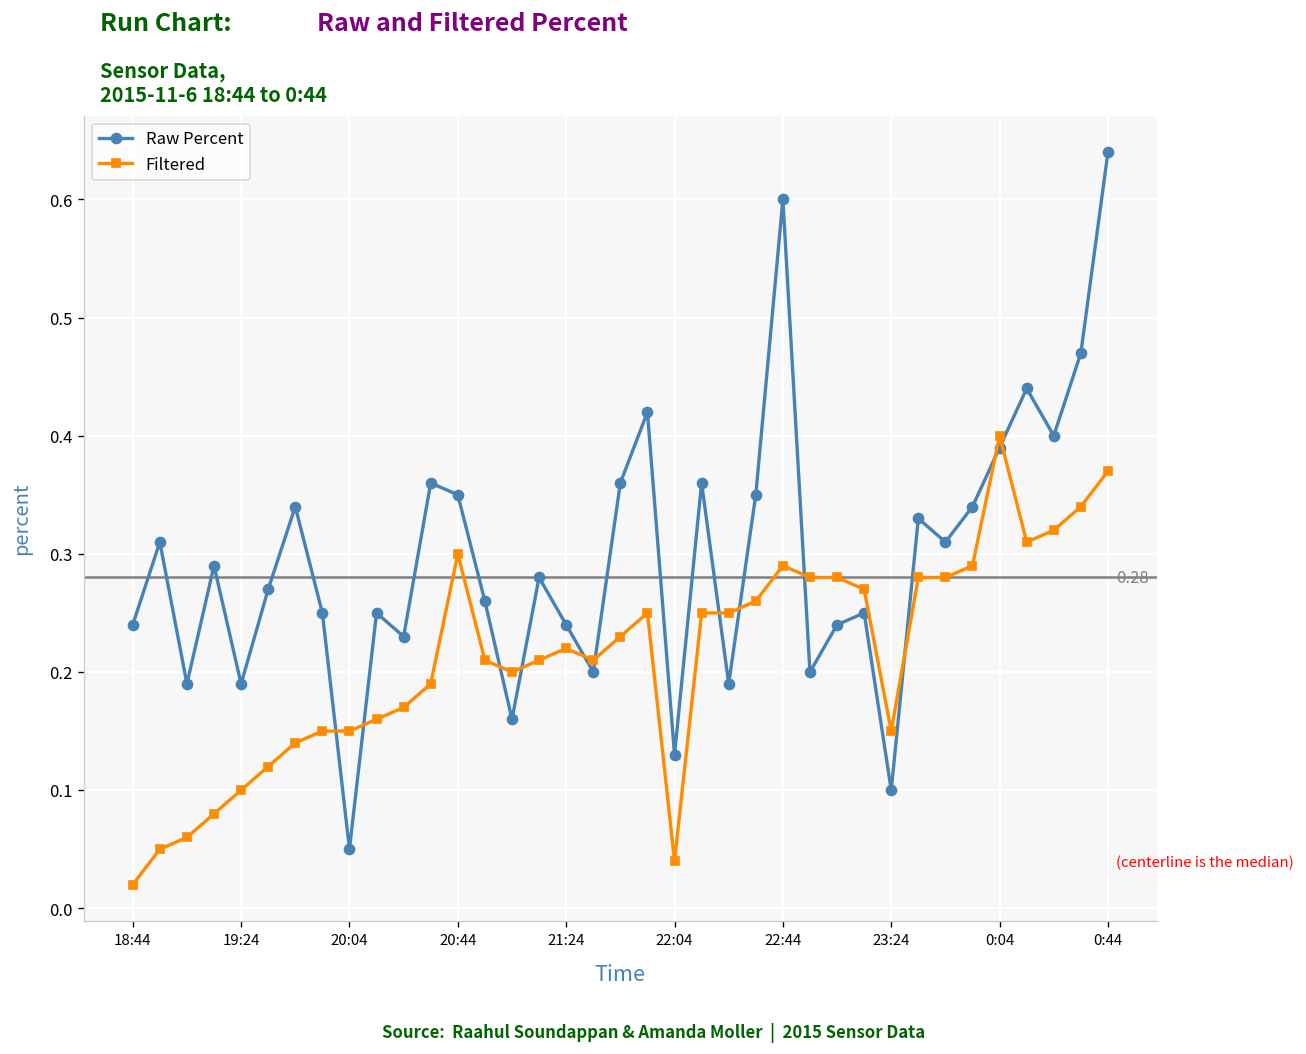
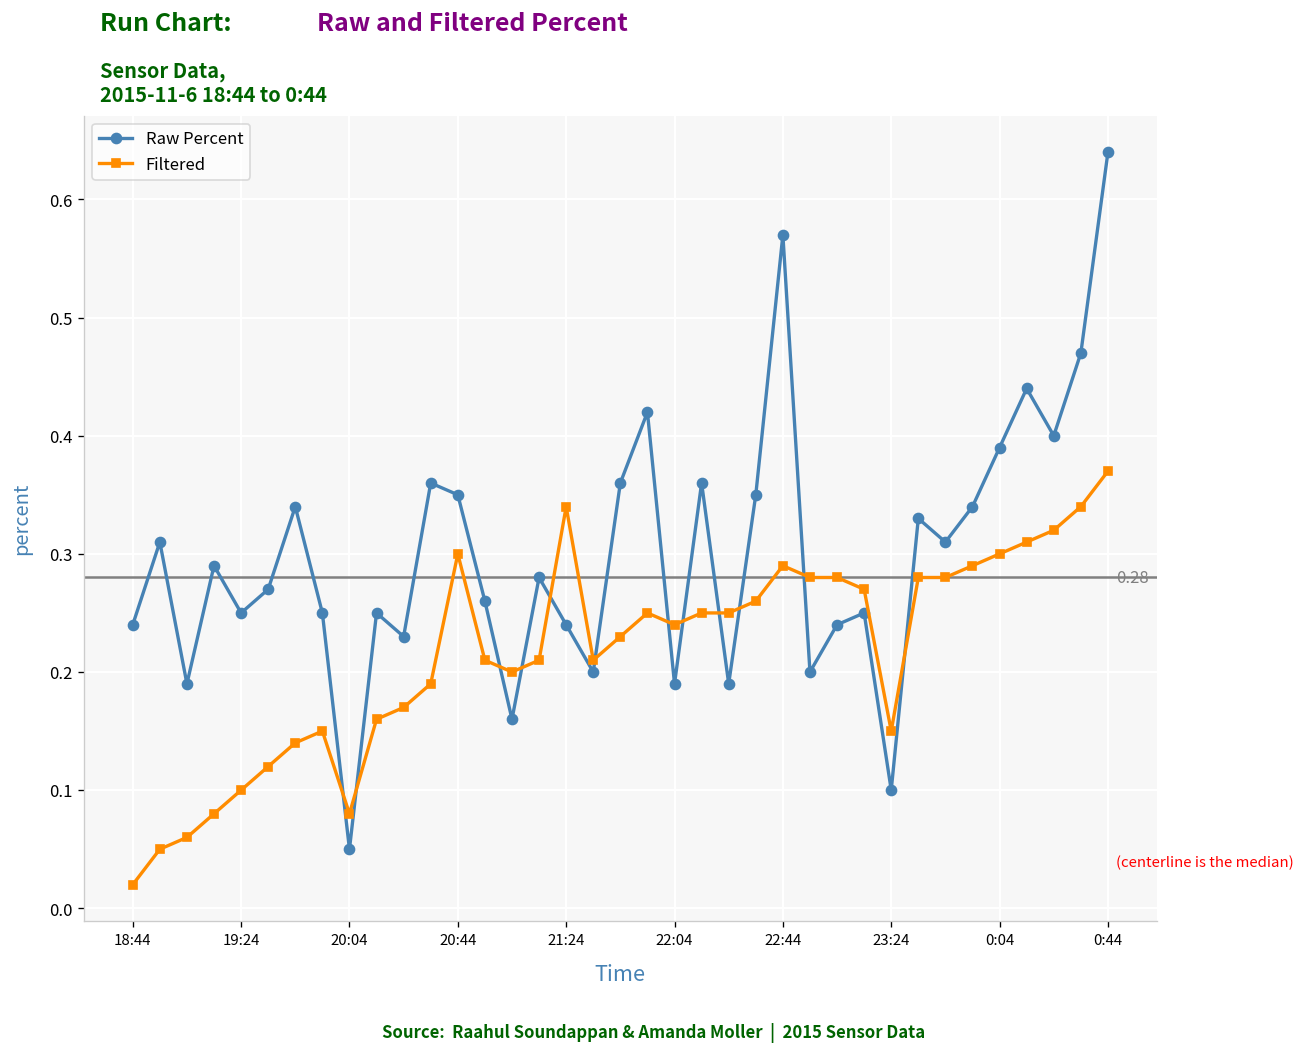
  {
    "Raw Percent": {
      "18:44": 0.24,
-     "19:24": 0.19,
+     "19:24": 0.25,
      "20:04": 0.05,
      "20:44": 0.35,
      "21:24": 0.24,
-     "22:04": 0.13,
-     "22:44": 0.60,
+     "22:04": 0.19,
+     "22:44": 0.57,
      "23:24": 0.10,
      "0:04": 0.39,
      "0:44": 0.64
    },
    "Filtered": {
      "18:44": 0.02,
      "19:24": 0.10,
-     "20:04": 0.15,
+     "20:04": 0.08,
      "20:44": 0.30,
-     "21:24": 0.22,
-     "22:04": 0.04,
+     "21:24": 0.34,
+     "22:04": 0.24,
      "22:44": 0.29,
      "23:24": 0.15,
-     "0:04": 0.4,
+     "0:04": 0.3,
      "0:44": 0.37
    }
  }
